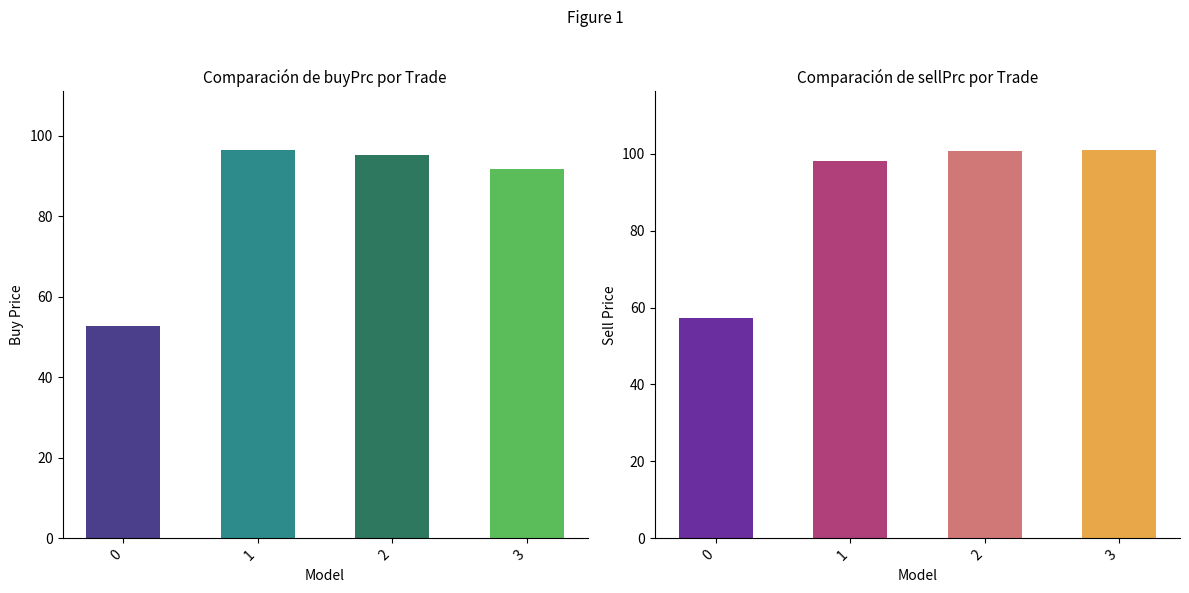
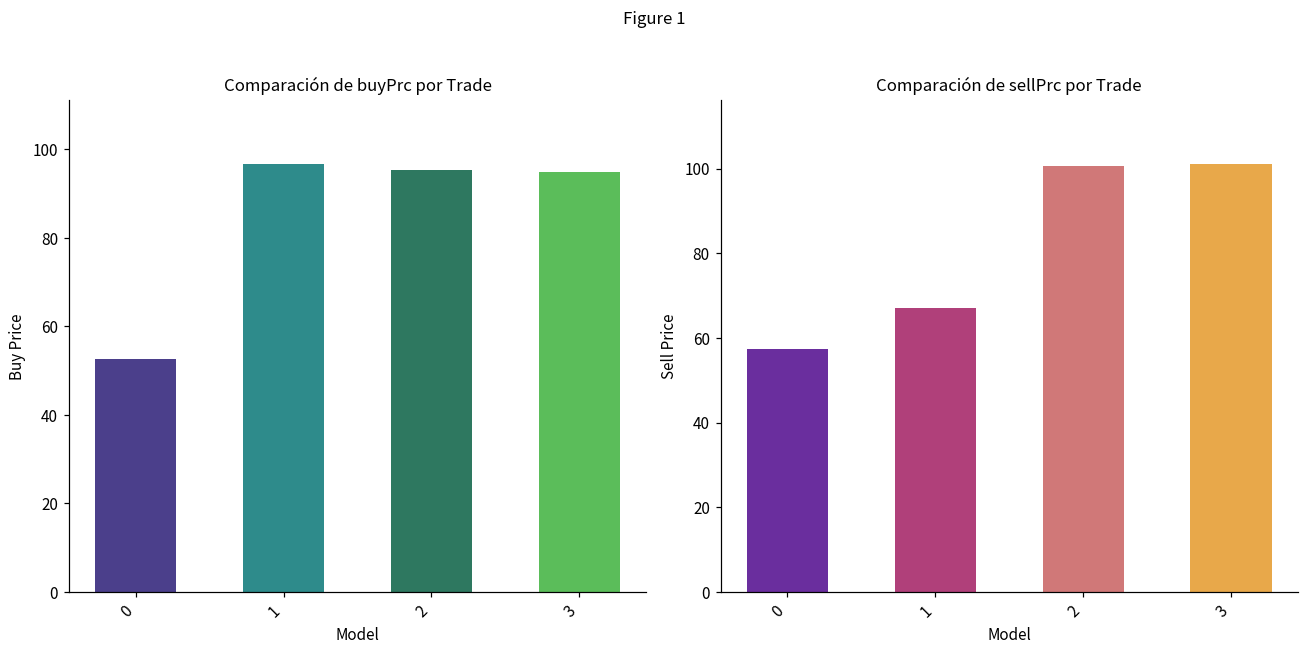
  {
    "Comparación de buyPrc por Trade": {
      "0": 53,
      "1": 97,
      "2": 95,
-     "3": 92
+     "3": 95
    },
    "Comparación de sellPrc por Trade": {
      "0": 57,
-     "1": 98,
+     "1": 67,
      "2": 101,
      "3": 101
    }
  }
